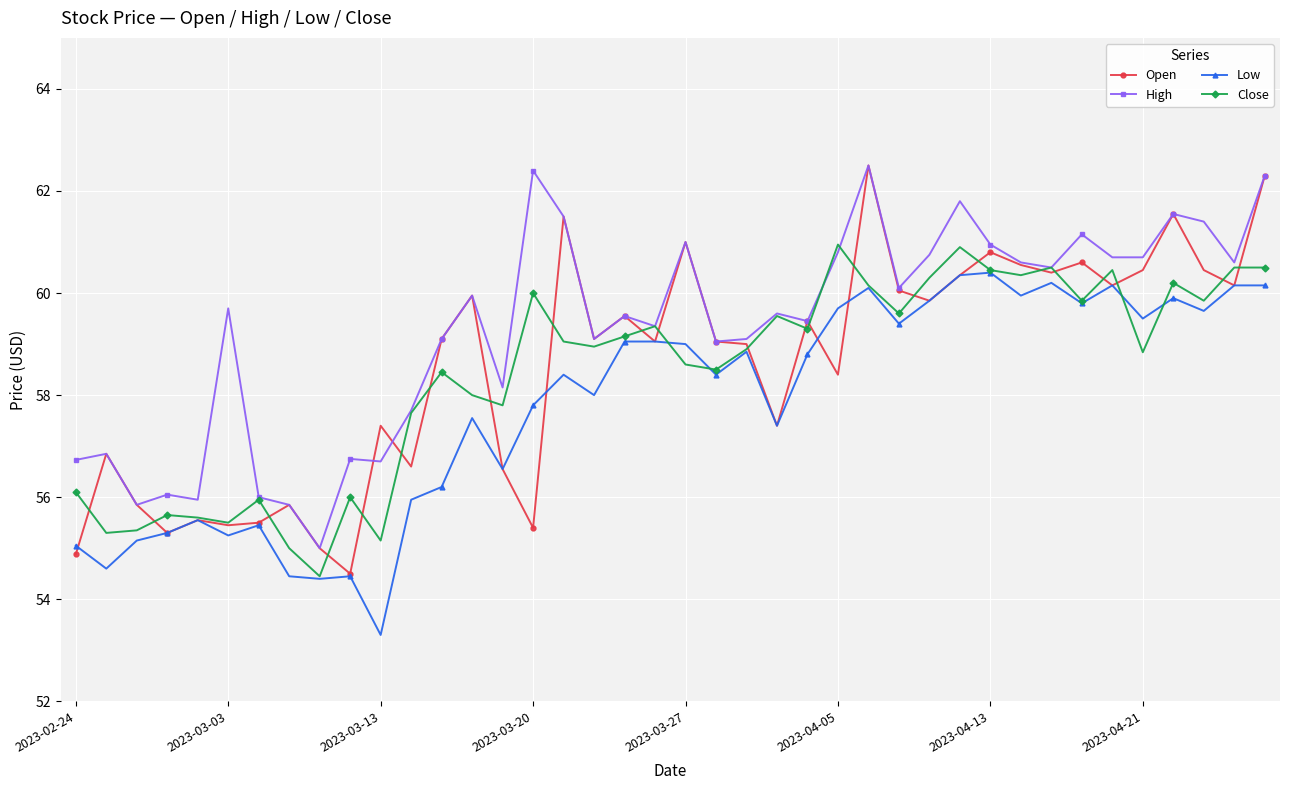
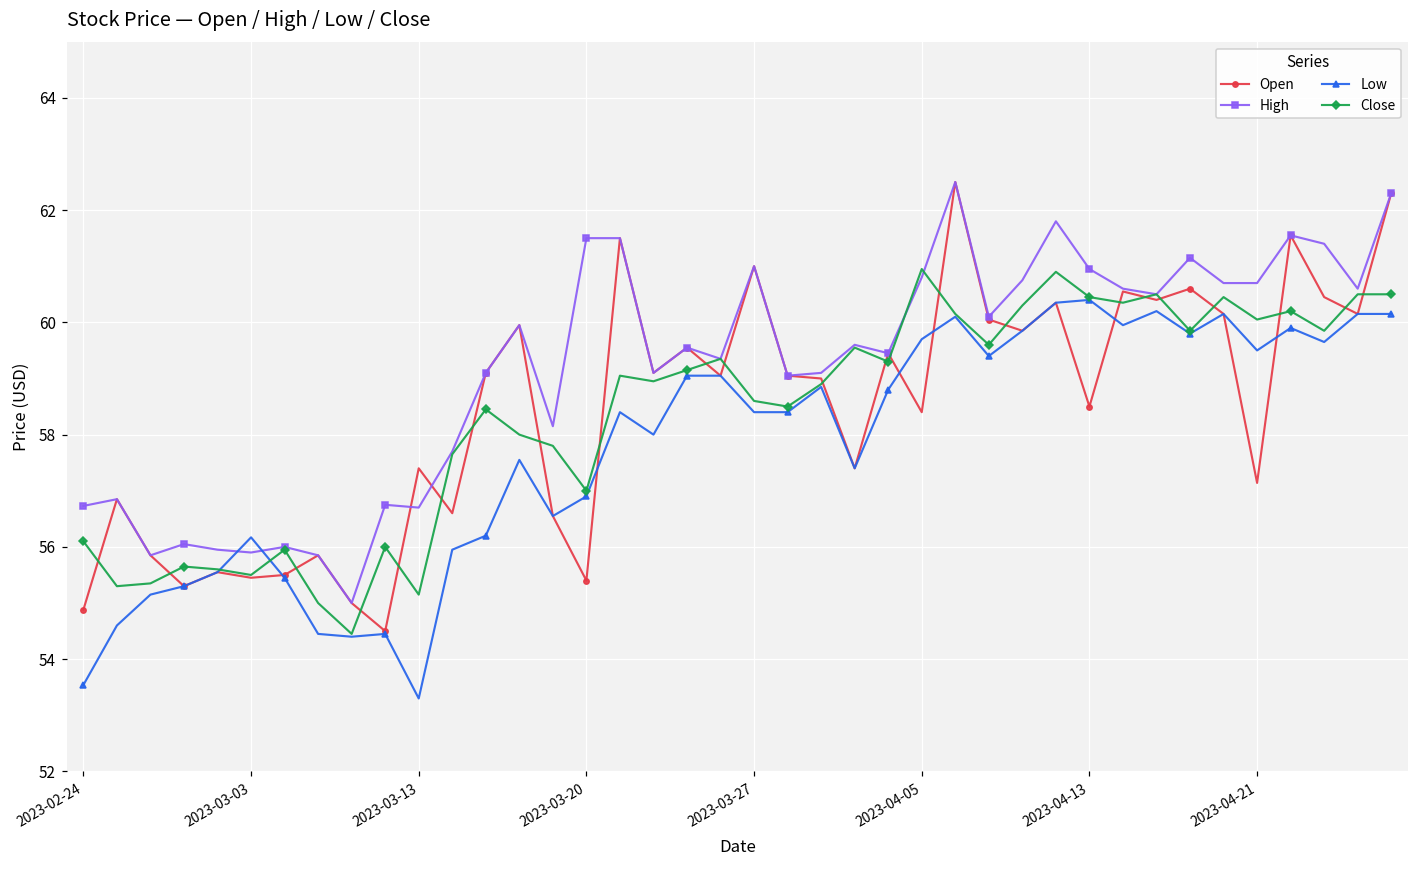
  {
    "Open": {
      "2023-02-24": 54.9,
      "2023-03-13": 57.4,
      "2023-03-20": 55.4,
      "2023-04-05": 58.4,
-     "2023-04-13": 60.8,
-     "2023-04-21": 60.5
+     "2023-04-13": 58.5,
+     "2023-04-21": 57.1
    },
    "High": {
      "2023-02-24": 56.7,
-     "2023-03-03": 59.7,
+     "2023-03-03": 55.9,
      "2023-03-13": 56.7,
-     "2023-03-20": 62.4,
+     "2023-03-20": 61.5,
      "2023-04-05": 60.8,
      "2023-04-13": 61.0,
      "2023-04-21": 60.7
    },
    "Low": {
-     "2023-02-24": 55.1,
-     "2023-03-03": 55.3,
+     "2023-02-24": 53.5,
+     "2023-03-03": 56.2,
      "2023-03-13": 53.3,
-     "2023-03-20": 57.8,
-     "2023-03-27": 59.0,
+     "2023-03-20": 56.9,
+     "2023-03-27": 58.4,
      "2023-04-05": 59.7,
      "2023-04-21": 59.5
    },
    "Close": {
      "2023-02-24": 56.1,
      "2023-03-13": 55.2,
-     "2023-03-20": 60,
+     "2023-03-20": 57,
      "2023-03-27": 58.6,
      "2023-04-05": 61.0,
-     "2023-04-21": 58.8
+     "2023-04-21": 60.1
    }
  }
